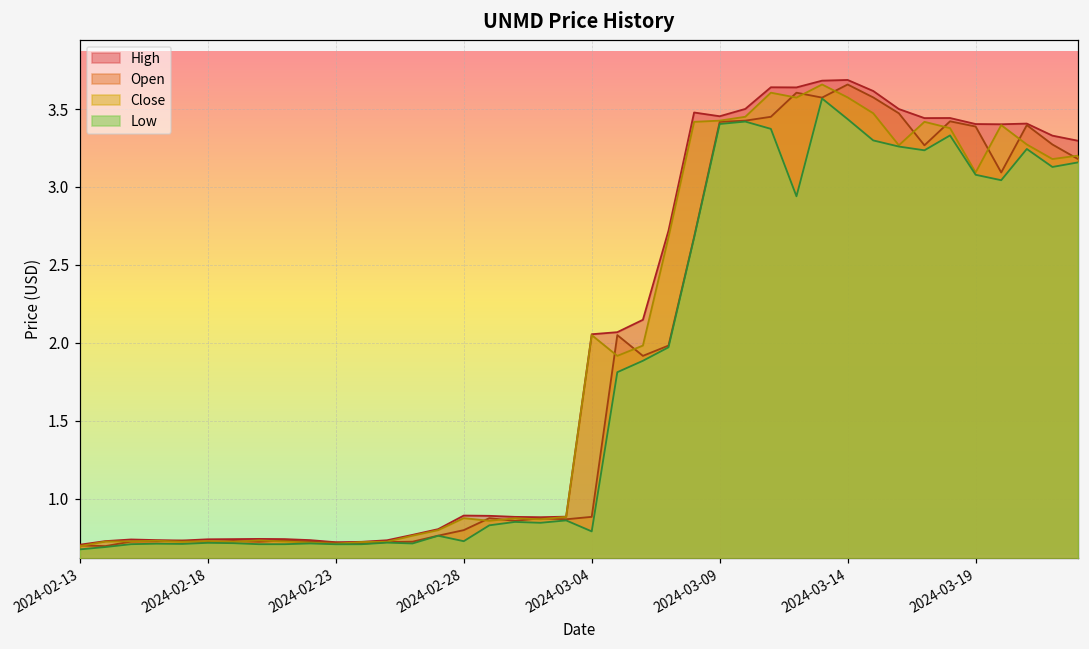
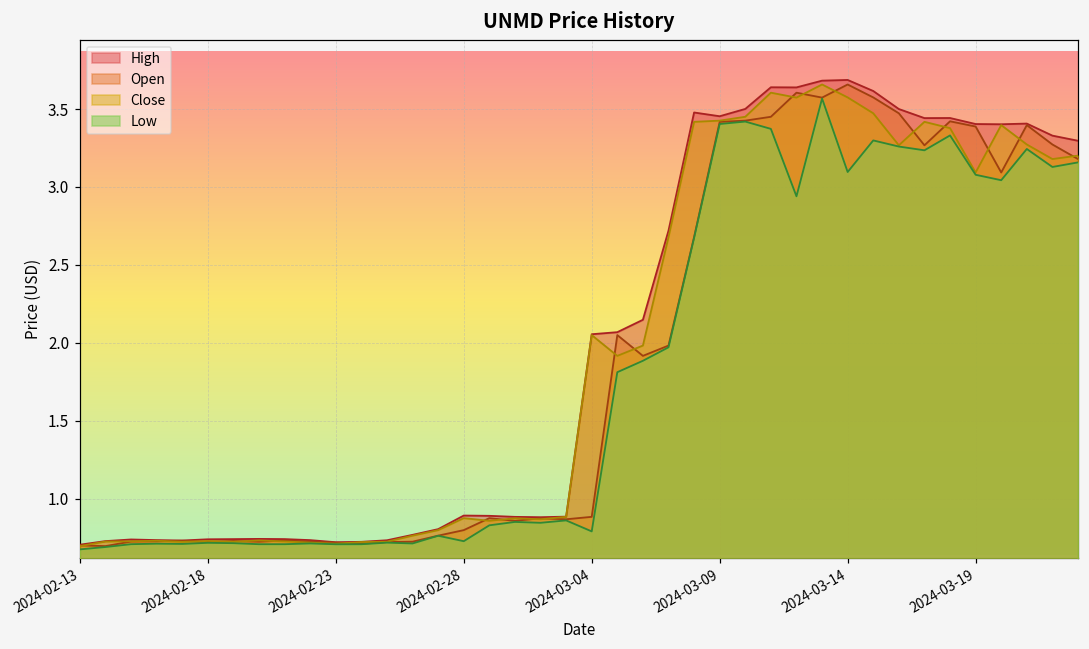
  {
    "Low": {
      "2024-02-13": 0.68,
      "2024-02-28": 0.73,
      "2024-03-04": 0.79,
-     "2024-03-14": 3.44
+     "2024-03-14": 3.10
    }
  }
